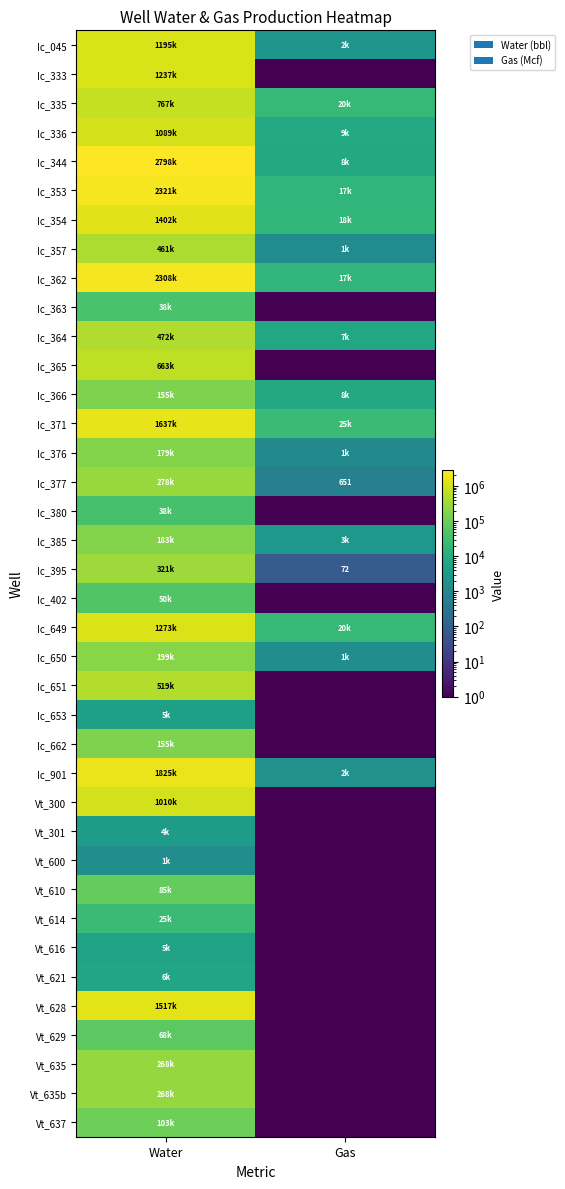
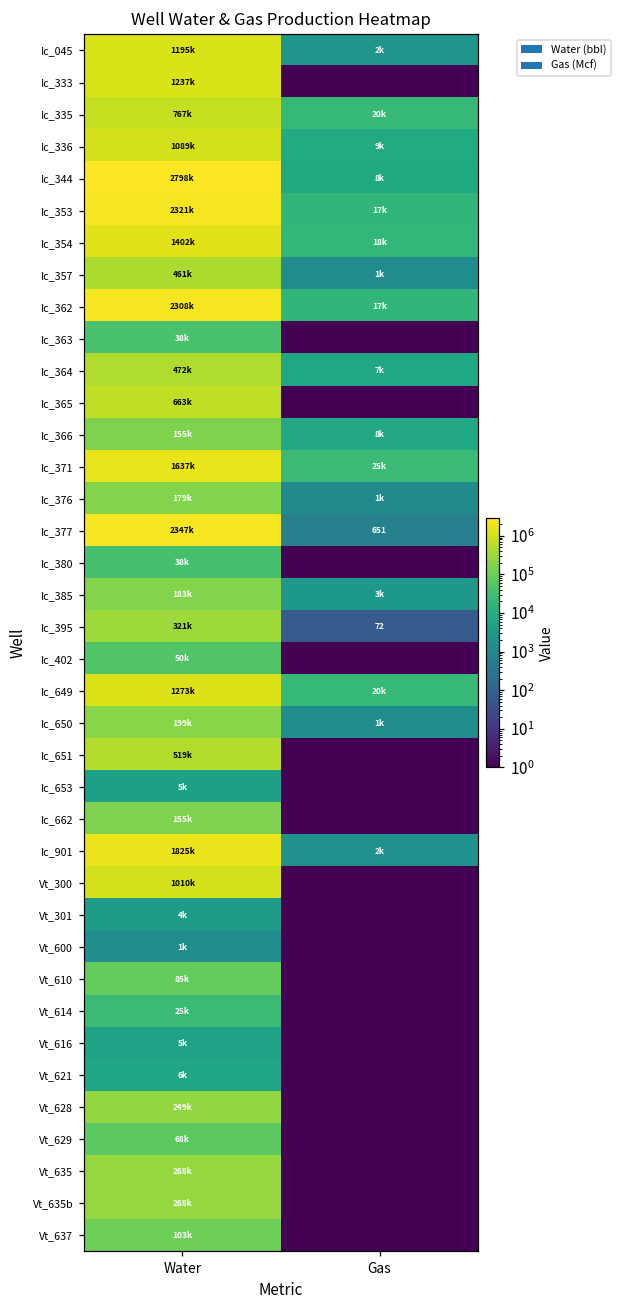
  {
    "Ic_045": {
      "Water": "1195k",
      "Gas": "2k"
    },
    "Ic_333": {
      "Water": "1237k"
    },
    "Ic_335": {
      "Water": "767k",
      "Gas": "20k"
    },
    "Ic_336": {
      "Water": "1089k",
      "Gas": "9k"
    },
    "Ic_344": {
      "Water": "2798k",
      "Gas": "8k"
    },
    "Ic_353": {
      "Water": "2321k",
      "Gas": "17k"
    },
    "Ic_354": {
      "Water": "1402k",
      "Gas": "18k"
    },
    "Ic_357": {
      "Water": "461k",
      "Gas": "1k"
    },
    "Ic_362": {
      "Water": "2308k",
      "Gas": "17k"
    },
    "Ic_363": {
      "Water": "38k"
    },
    "Ic_364": {
      "Water": "472k",
      "Gas": "7k"
    },
    "Ic_365": {
      "Water": "663k"
    },
    "Ic_366": {
      "Water": "155k",
      "Gas": "8k"
    },
    "Ic_371": {
      "Water": "1637k",
      "Gas": "25k"
    },
    "Ic_376": {
      "Water": "179k",
      "Gas": "1k"
    },
    "Ic_377": {
-     "Water": "278k",
+     "Water": "2347k",
      "Gas": "651"
    },
    "Ic_380": {
      "Water": "38k"
    },
    "Ic_385": {
      "Water": "183k",
      "Gas": "3k"
    },
    "Ic_395": {
      "Water": "321k",
      "Gas": "72"
    },
    "Ic_402": {
      "Water": "50k"
    },
    "Ic_649": {
      "Water": "1273k",
      "Gas": "20k"
    },
    "Ic_650": {
      "Water": "199k",
      "Gas": "1k"
    },
    "Ic_651": {
      "Water": "519k"
    },
    "Ic_653": {
      "Water": "5k"
    },
    "Ic_662": {
      "Water": "155k"
    },
    "Ic_901": {
      "Water": "1825k",
      "Gas": "2k"
    },
    "Vt_300": {
      "Water": "1010k"
    },
    "Vt_301": {
      "Water": "4k"
    },
    "Vt_600": {
      "Water": "1k"
    },
    "Vt_610": {
      "Water": "85k"
    },
    "Vt_614": {
      "Water": "25k"
    },
    "Vt_616": {
      "Water": "5k"
    },
    "Vt_621": {
      "Water": "6k"
    },
    "Vt_628": {
-     "Water": "1517k"
+     "Water": "249k"
    },
    "Vt_629": {
      "Water": "68k"
    },
    "Vt_635": {
      "Water": "268k"
    },
    "Vt_635b": {
      "Water": "268k"
    },
    "Vt_637": {
      "Water": "103k"
    }
  }
